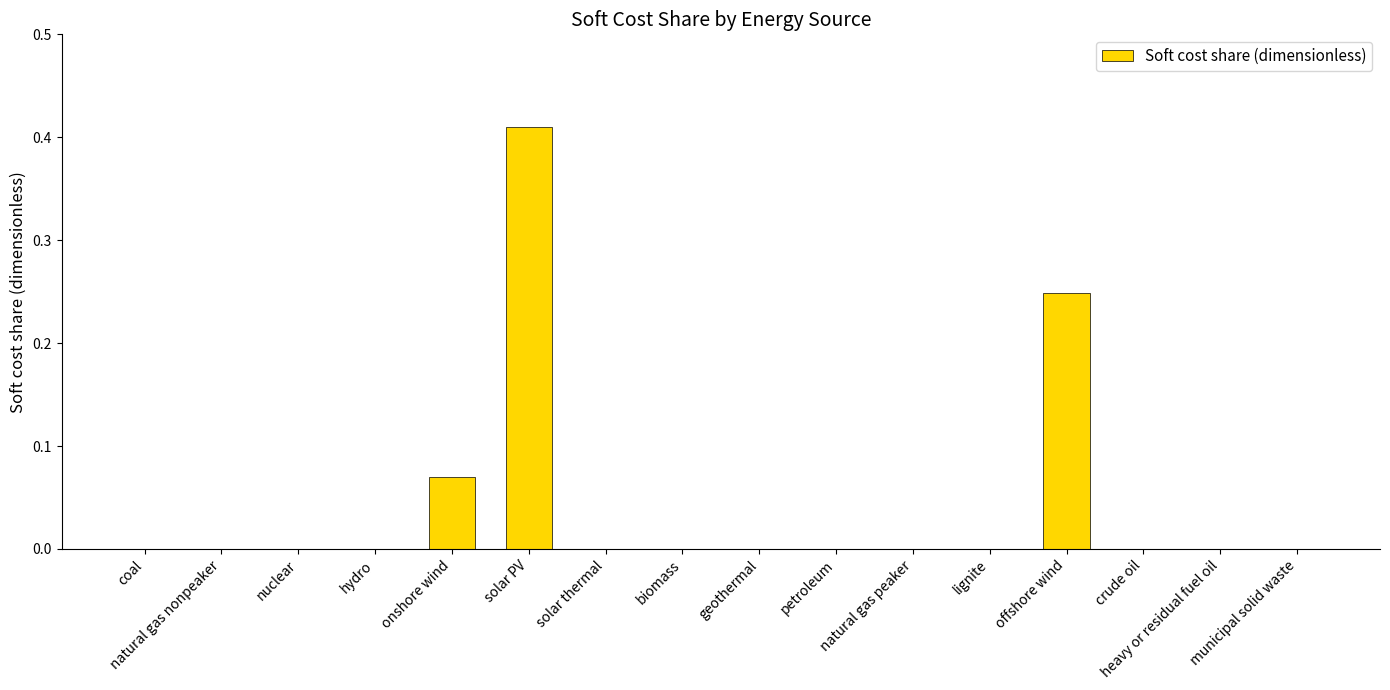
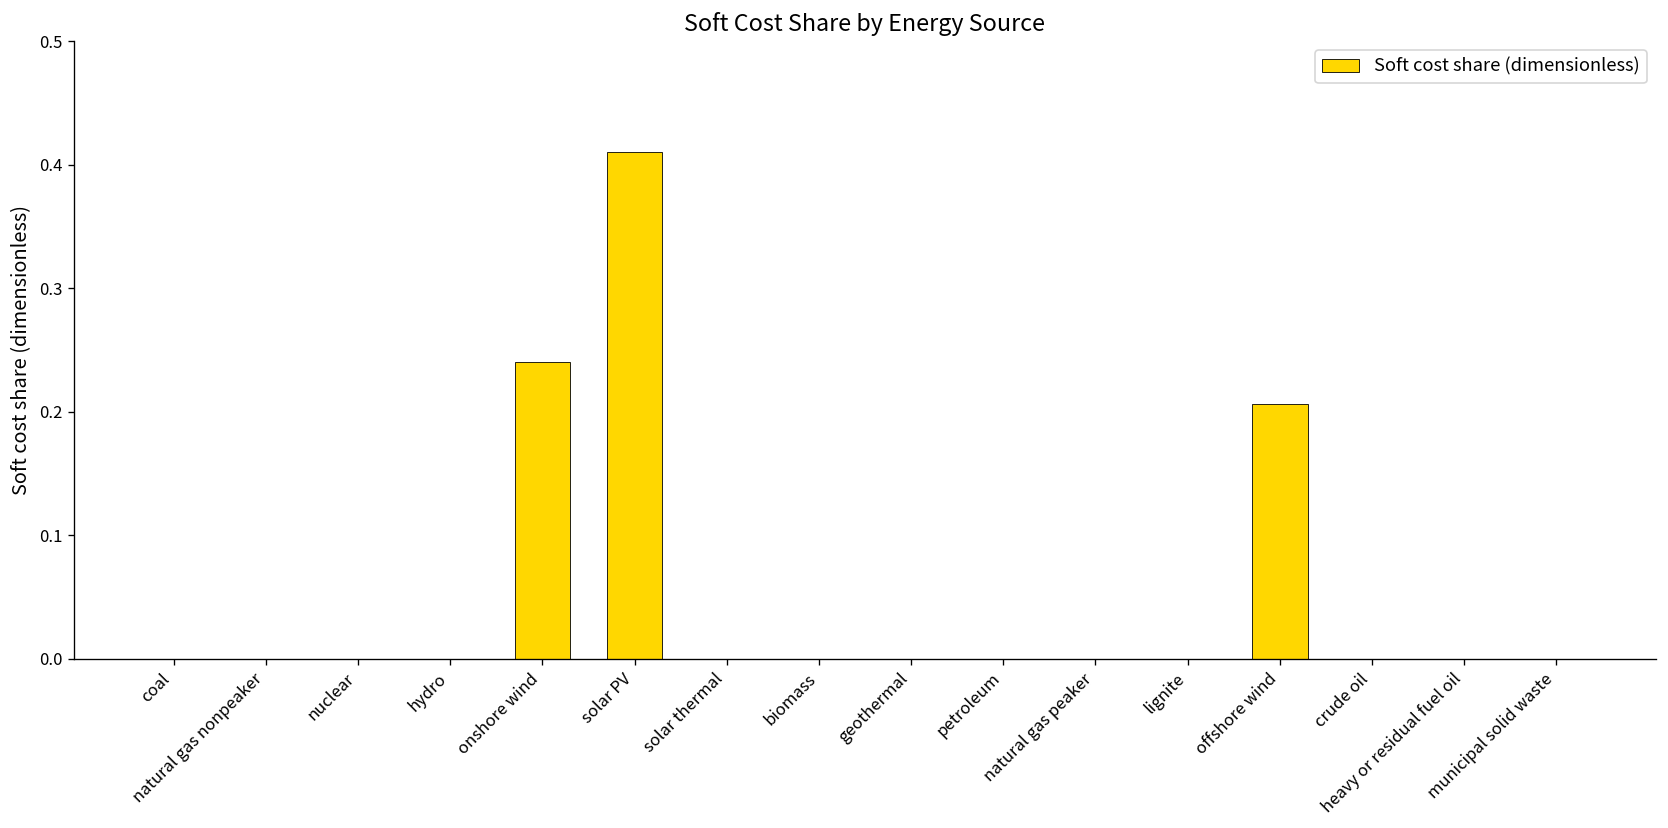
  {
    "coal": 0.000,
    "natural gas nonpeaker": 0.000,
    "nuclear": 0.000,
    "hydro": 0.000,
-   "onshore wind": 0.07,
+   "onshore wind": 0.24,
    "solar PV": 0.410,
    "solar thermal": 0.000,
    "biomass": 0.000,
    "geothermal": 0.000,
    "petroleum": 0.000,
    "natural gas peaker": 0.000,
    "lignite": 0.000,
-   "offshore wind": 0.249,
+   "offshore wind": 0.207,
    "crude oil": 0.000,
    "heavy or residual fuel oil": 0.000,
    "municipal solid waste": 0.000
  }
